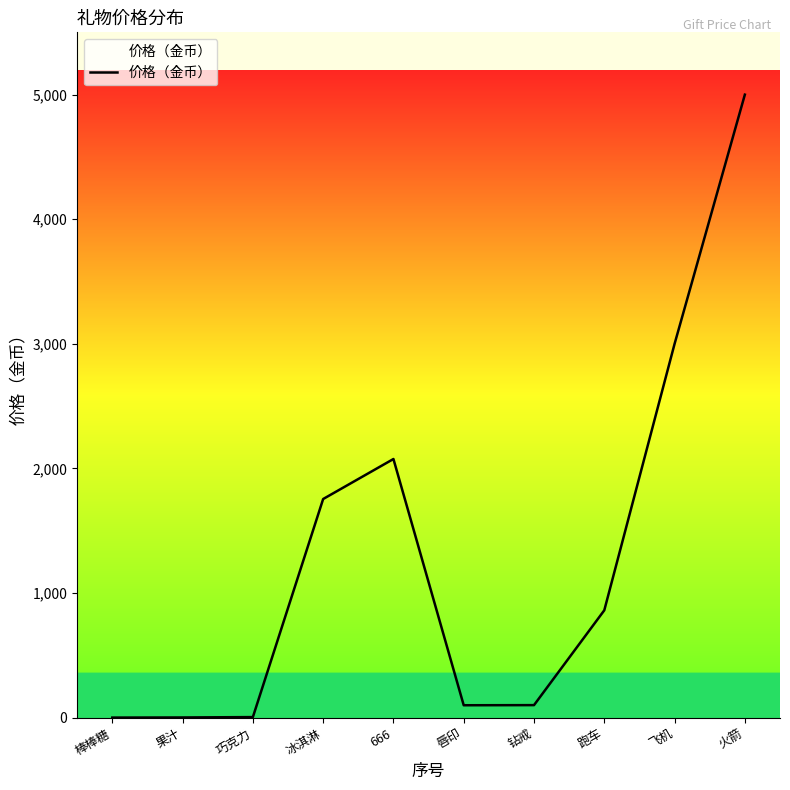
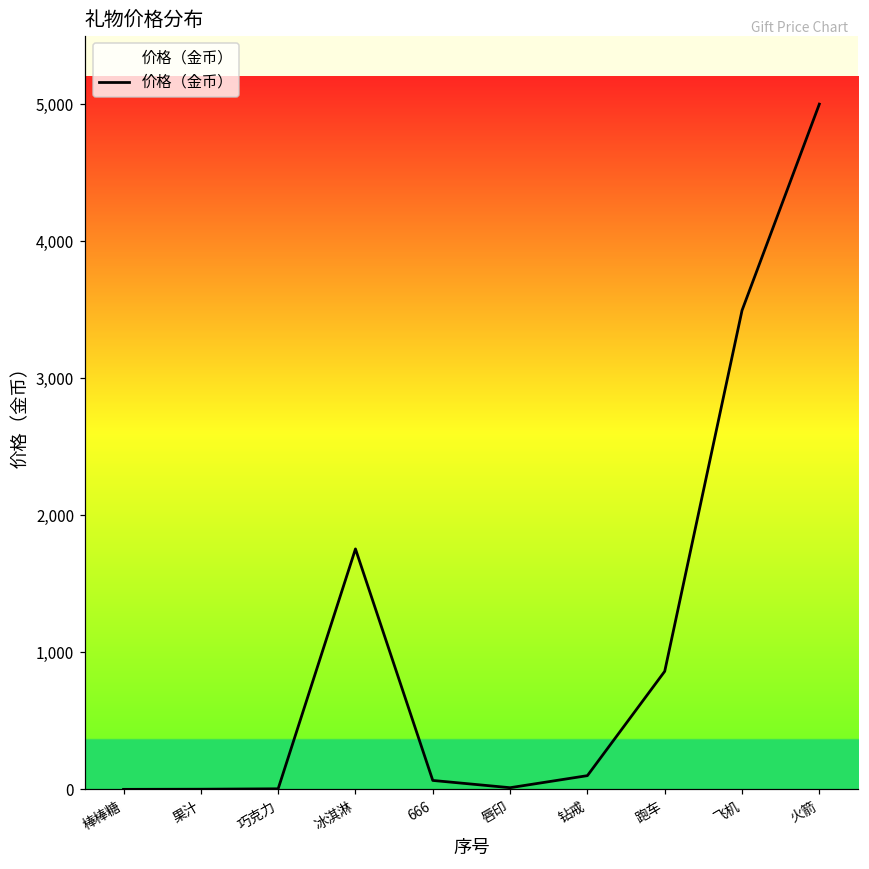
  {
    "棒棒糖": "0",
    "果汁": "0",
    "巧克力": "10",
    "冰淇淋": "1,760",
-   "666": "2,080",
-   "唇印": "100",
+   "666": "70",
+   "唇印": "10",
    "钻戒": "100",
    "跑车": "860",
-   "飞机": "3,000",
+   "飞机": "3,500",
    "火箭": "5,000"
  }
